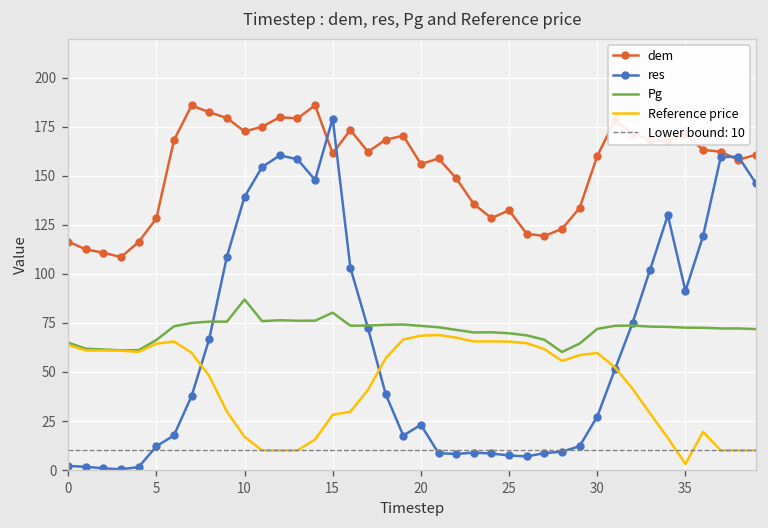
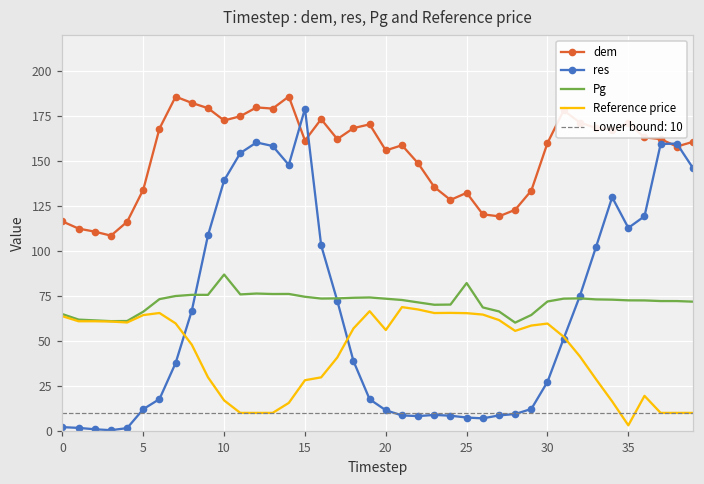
  {
    "dem": {
      "0": 116,
-     "5": 128,
+     "5": 134,
      "10": 173,
      "15": 161,
      "20": 156,
      "25": 132,
      "30": 160
    },
    "res": {
      "0": 2,
      "5": 12,
      "10": 139,
      "15": 179,
-     "20": 23,
+     "20": 11,
      "25": 7,
      "30": 27,
-     "35": 91
+     "35": 113
    },
    "Pg": {
      "5": 66,
      "10": 87,
-     "15": 80,
+     "15": 75,
      "20": 74,
-     "25": 70,
+     "25": 82,
      "30": 72,
      "35": 73
    },
    "Reference price": {
      "5": 64,
      "10": 17,
      "15": 28,
-     "20": 69,
+     "20": 56,
      "25": 65,
      "30": 60,
      "35": 3
    }
  }
